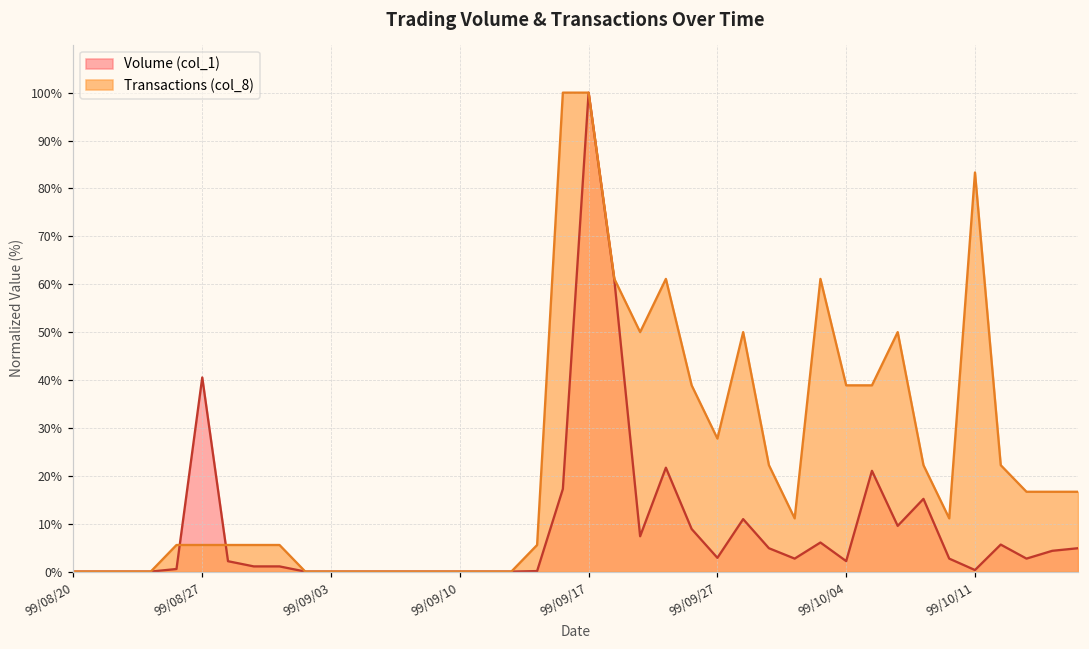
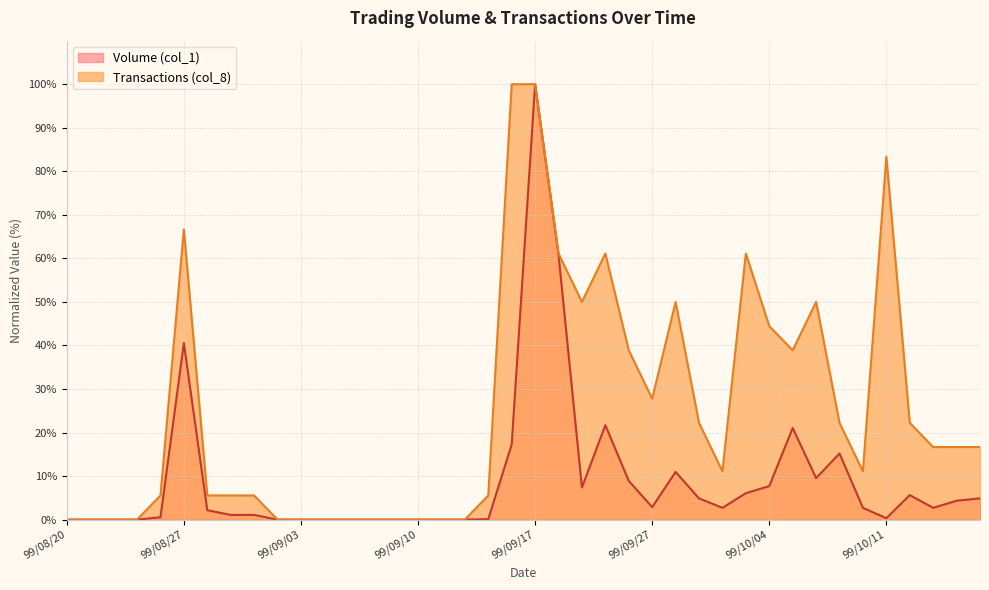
  {
    "Volume (col_1)": {
      "99/08/27": "41%",
      "99/09/27": "3%",
-     "99/10/04": "2%",
+     "99/10/04": "8%",
      "99/10/11": "0%"
    },
    "Transactions (col_8)": {
-     "99/08/27": "6%",
+     "99/08/27": "67%",
      "99/09/27": "28%",
-     "99/10/04": "39%",
+     "99/10/04": "44%",
      "99/10/11": "83%"
    }
  }
